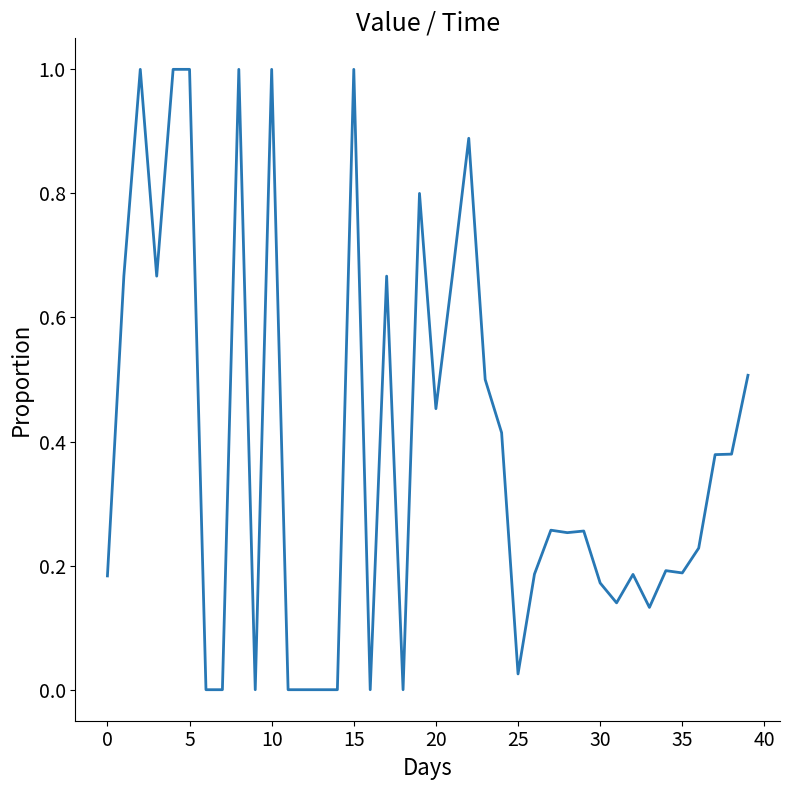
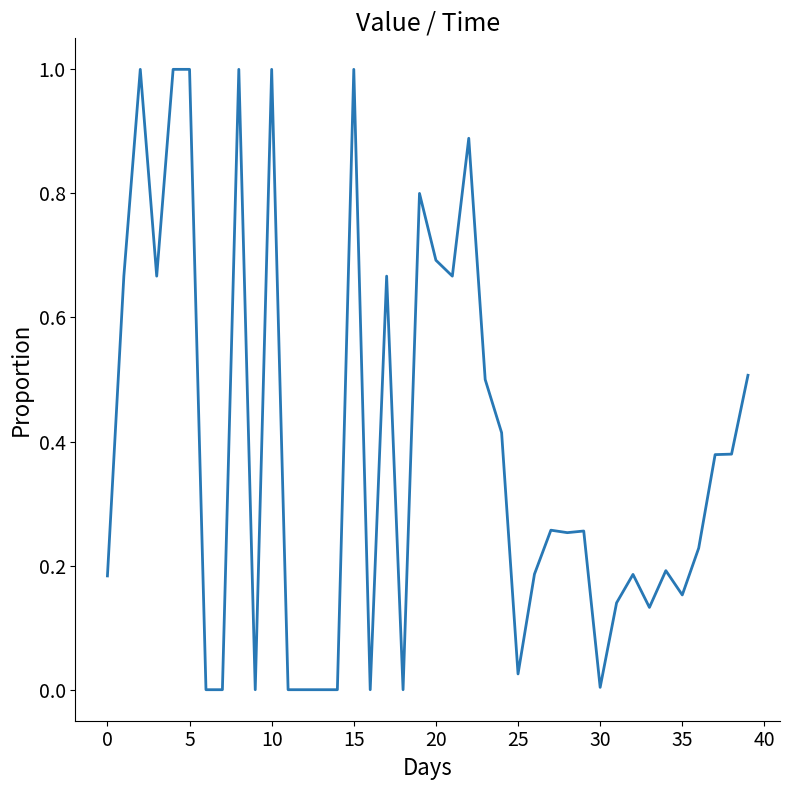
  {
    "0": 0.18,
    "5": 1.00,
    "10": 1.00,
    "15": 1.00,
-   "20": 0.45,
+   "20": 0.69,
    "25": 0.03,
-   "30": 0.17,
-   "35": 0.19
+   "30": 0.00,
+   "35": 0.15
  }
